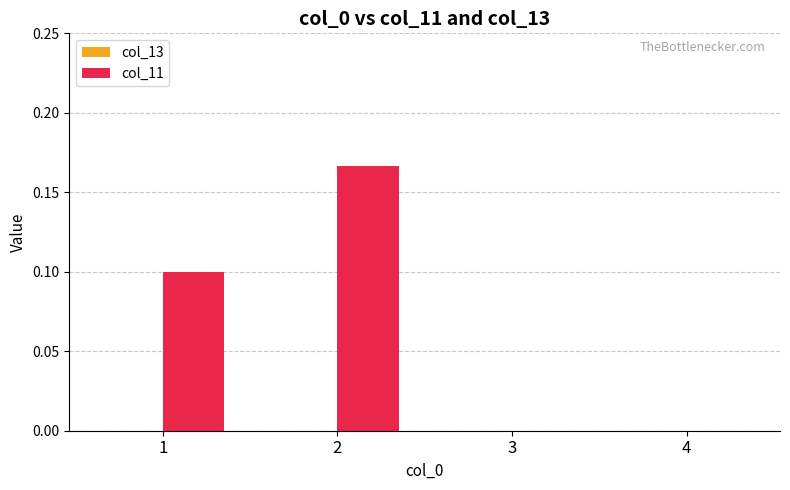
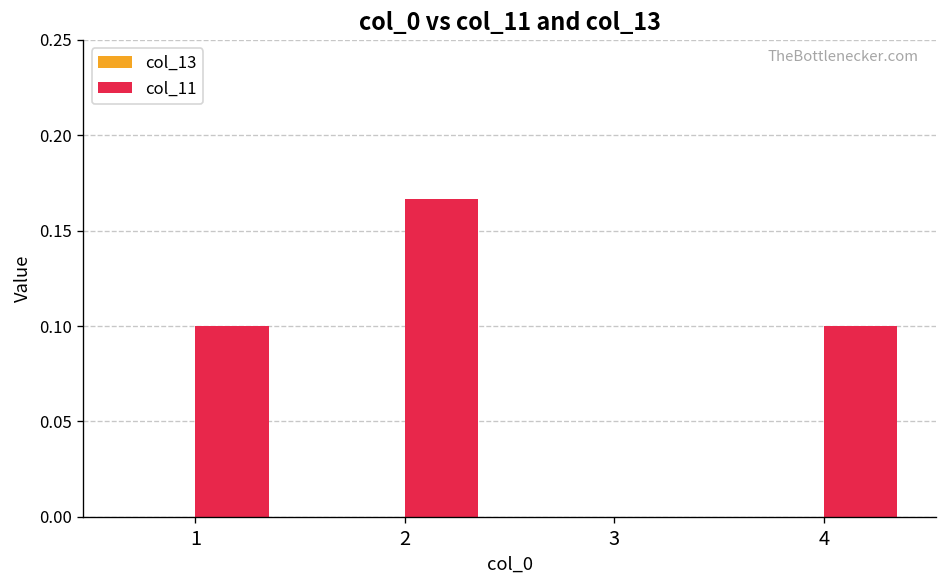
  {
    "col_13": {
      "1": 0.0,
      "2": 0.0,
      "3": 0.0,
      "4": 0.0
    },
    "col_11": {
      "1": 0.1,
      "2": 0.167,
      "3": 0.0,
-     "4": 0.0
+     "4": 0.1
    }
  }
